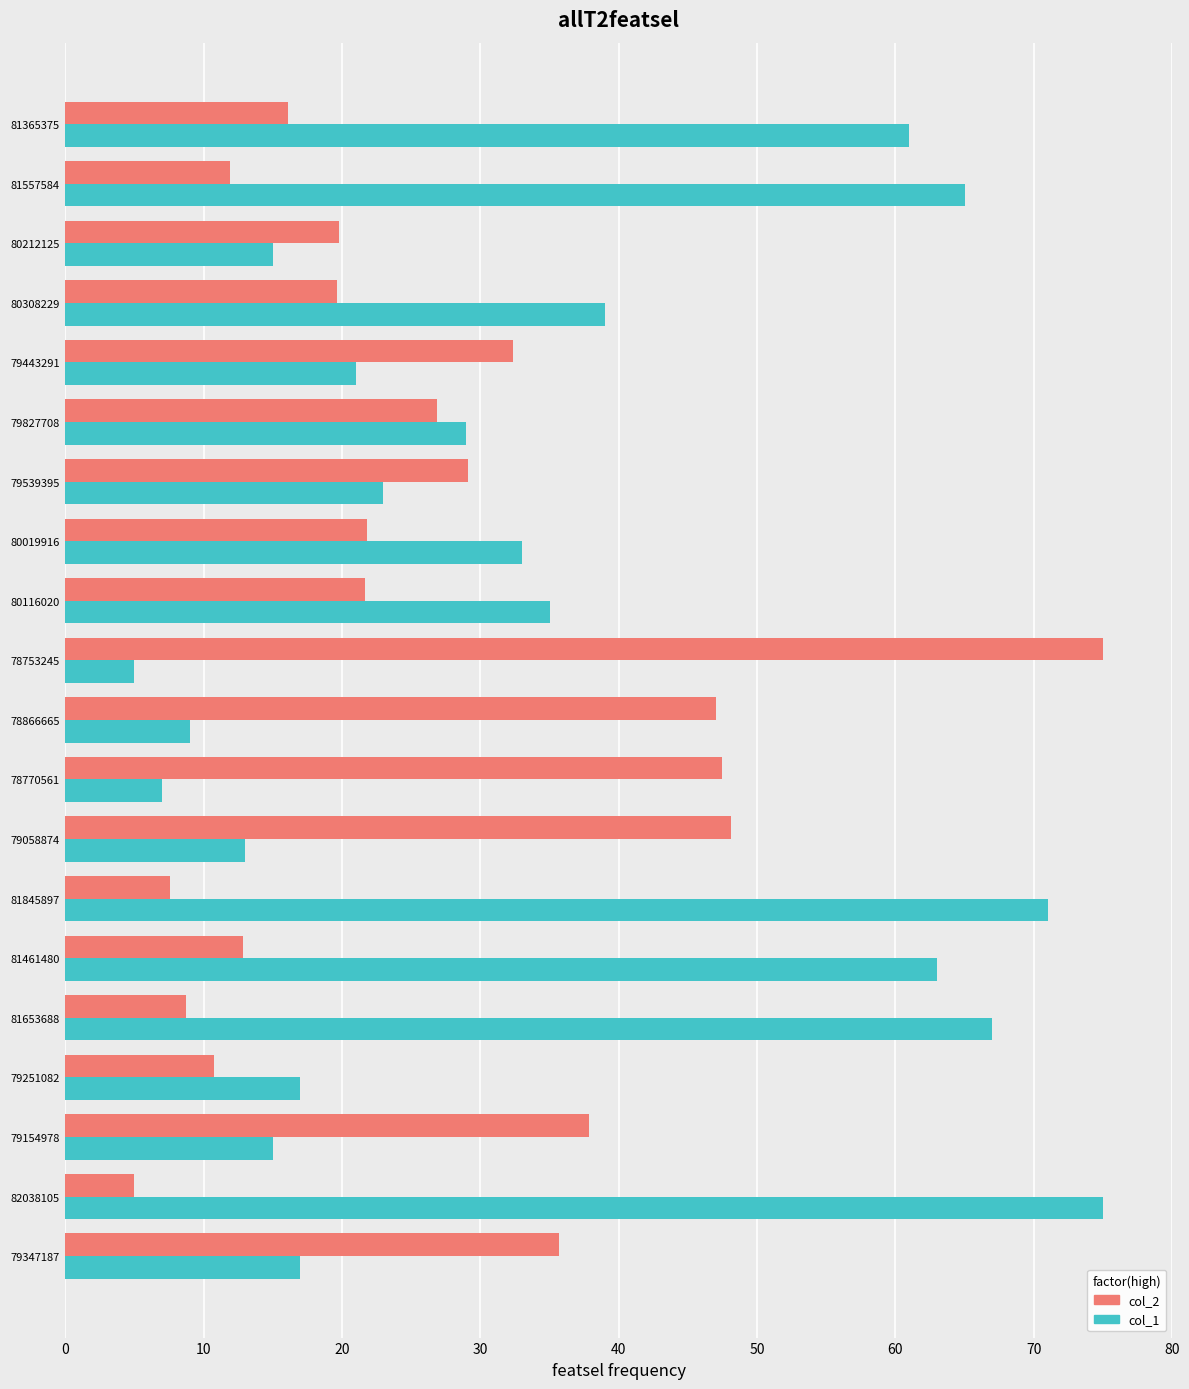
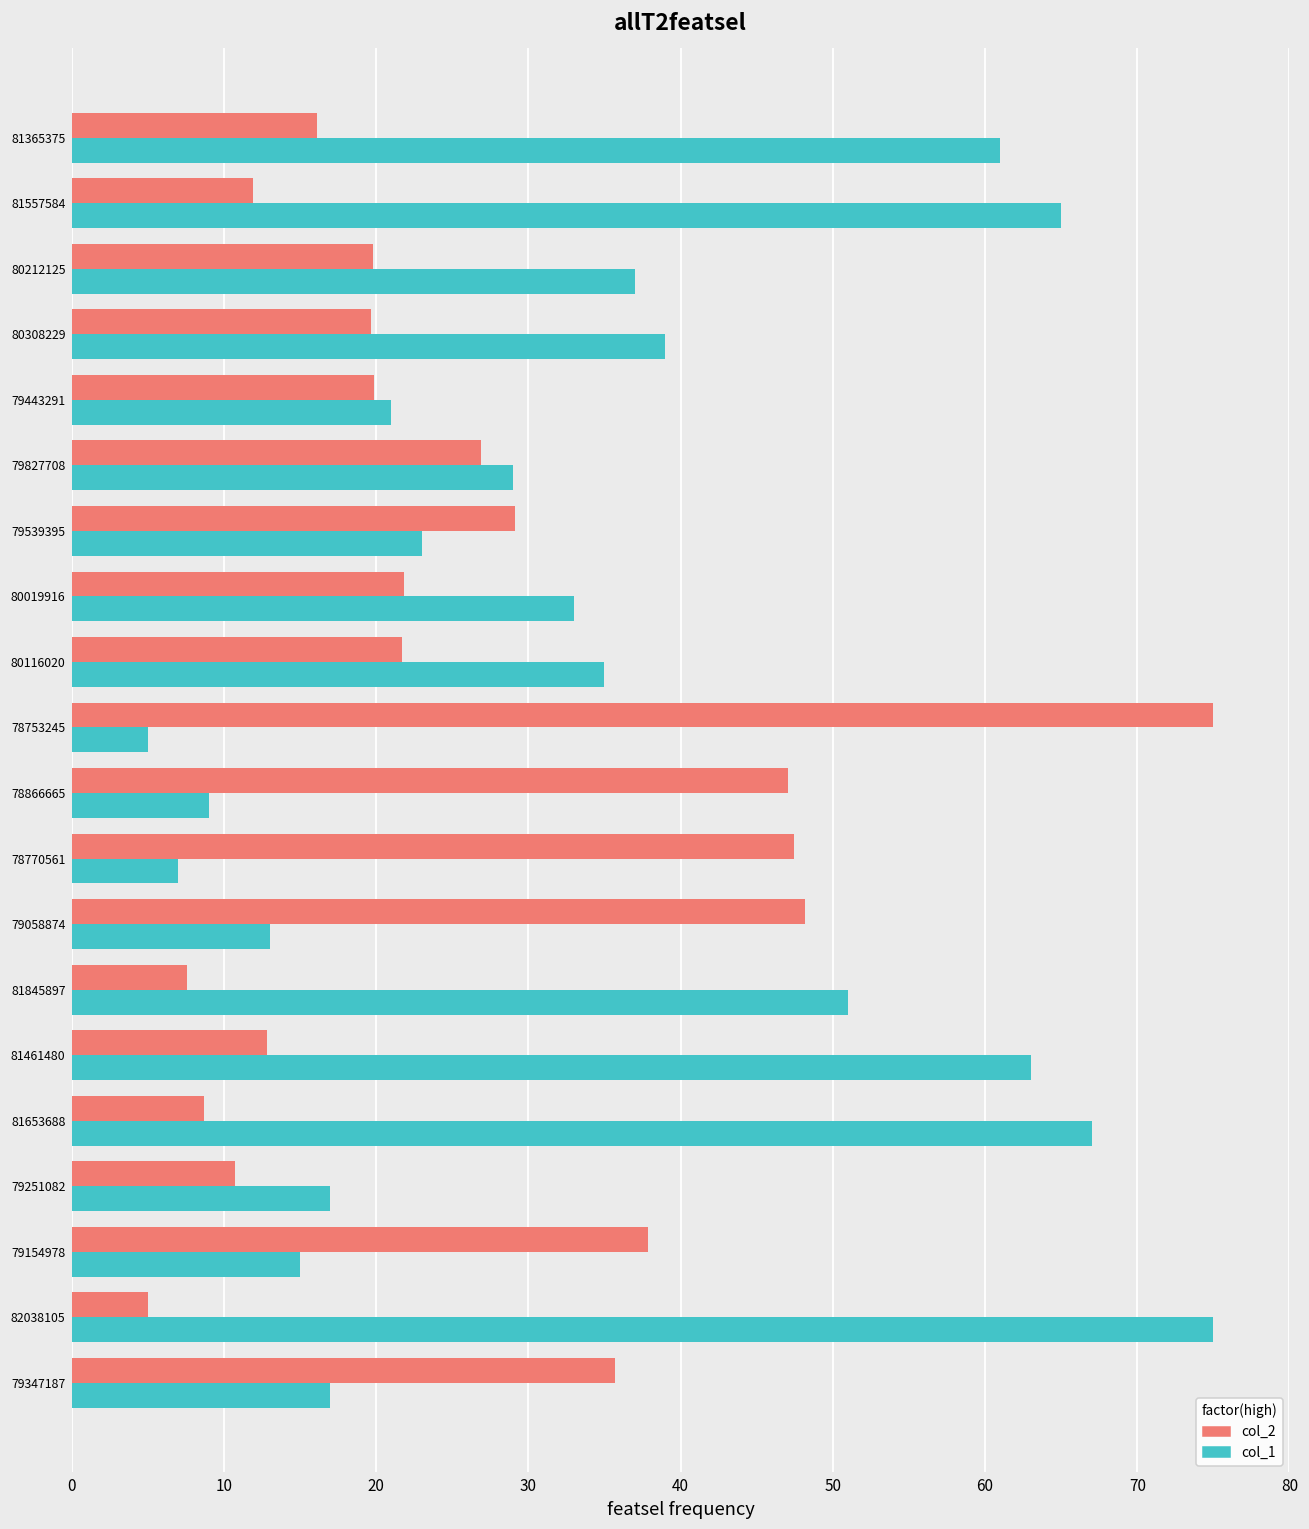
  {
    "col_2": {
      "81365375": 16.1,
      "81557584": 11.9,
      "80212125": 19.8,
      "80308229": 19.6,
-     "79443291": 32.4,
+     "79443291": 19.9,
      "79827708": 26.9,
      "79539395": 29.1,
      "80019916": 21.8,
      "80116020": 21.7,
      "78753245": 75.0,
      "78866665": 47.1,
      "78770561": 47.5,
      "79058874": 48.1,
      "81845897": 7.6,
      "81461480": 12.8,
      "81653688": 8.7,
      "79251082": 10.8,
      "79154978": 37.8,
      "82038105": 5.0,
      "79347187": 35.7
    },
    "col_1": {
      "81365375": 61.0,
      "81557584": 65.0,
-     "80212125": 15.0,
+     "80212125": 37.0,
      "80308229": 39.0,
      "79443291": 21.0,
      "79827708": 29.0,
      "79539395": 23.0,
      "80019916": 33.0,
      "80116020": 35.0,
      "78753245": 5.0,
      "78866665": 9.0,
      "78770561": 7.0,
      "79058874": 13.0,
-     "81845897": 71.0,
+     "81845897": 51.0,
      "81461480": 63.0,
      "81653688": 67.0,
      "79251082": 17.0,
      "79154978": 15.0,
      "82038105": 75.0,
      "79347187": 17.0
    }
  }
